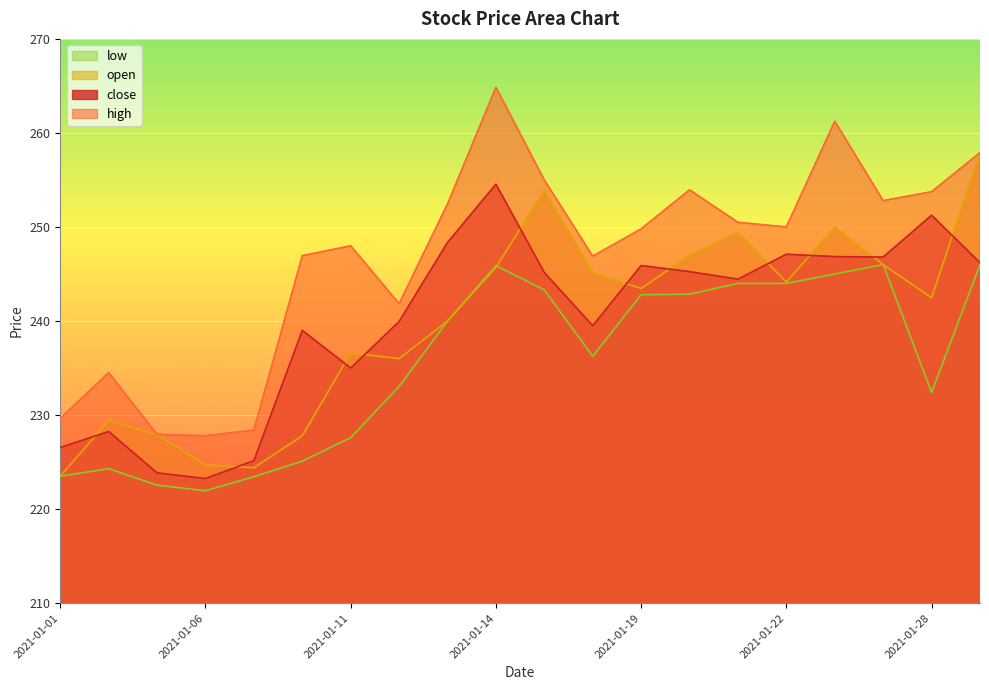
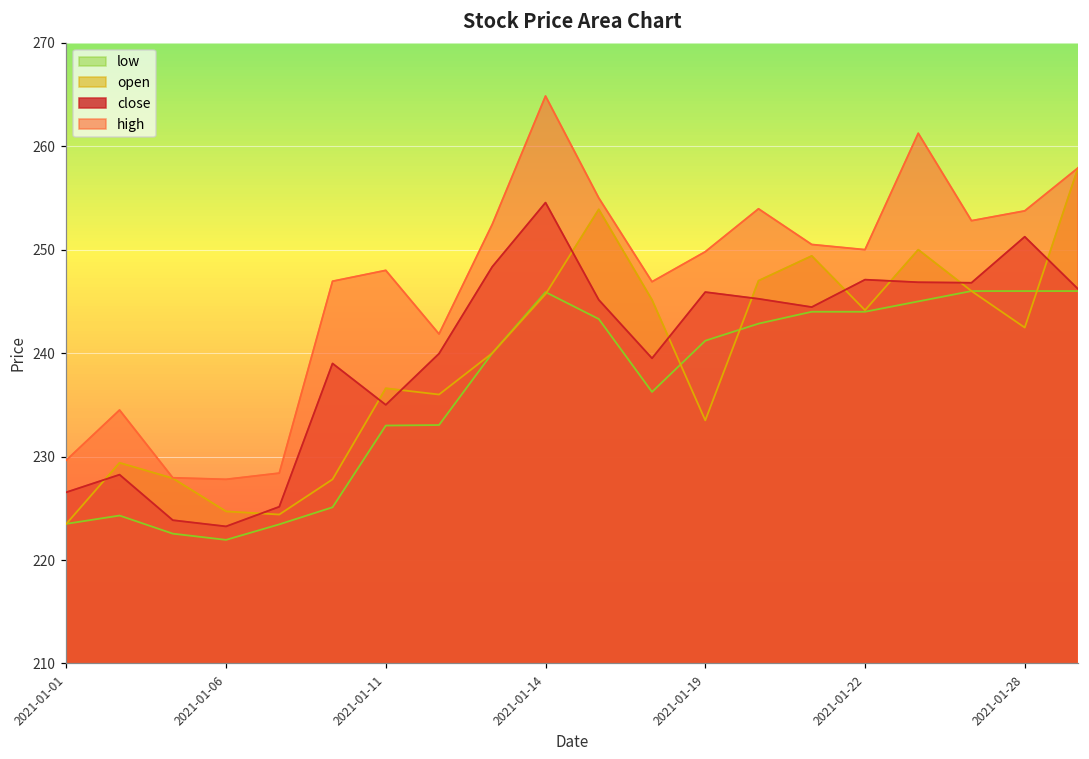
  {
    "low": {
      "2021-01-06": 222,
-     "2021-01-11": 228,
-     "2021-01-19": 243,
-     "2021-01-28": 232
+     "2021-01-11": 233,
+     "2021-01-19": 241,
+     "2021-01-28": 246
    },
    "open": {
      "2021-01-06": 225,
      "2021-01-11": 237,
-     "2021-01-19": 243,
+     "2021-01-19": 234,
      "2021-01-28": 242
    }
  }
